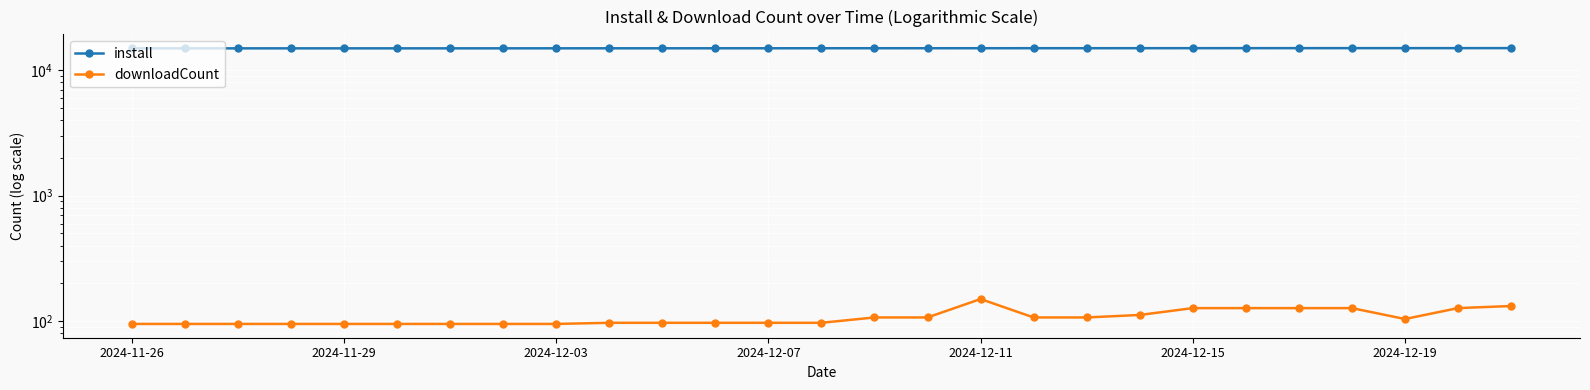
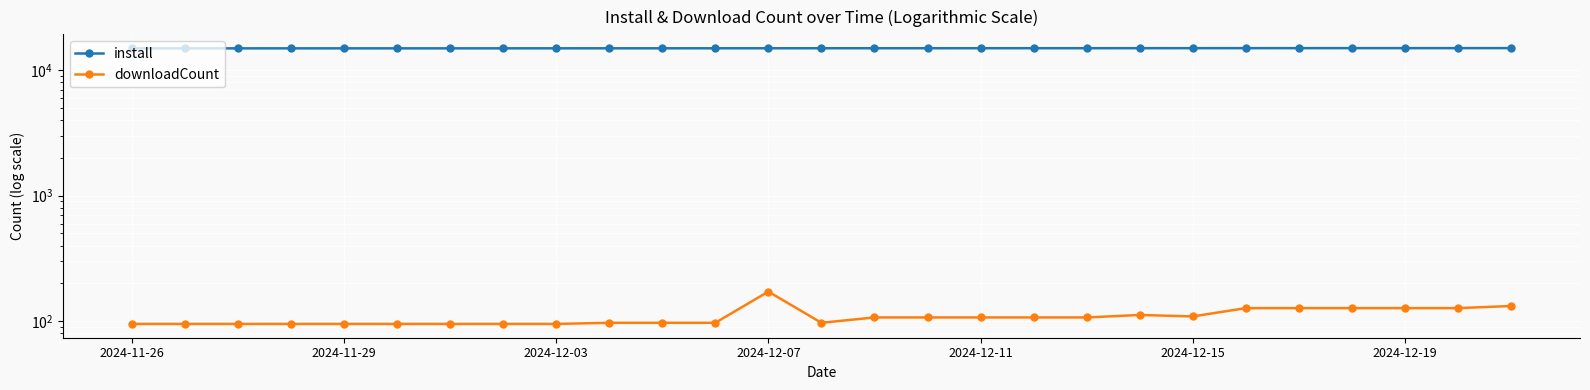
  {
    "install": {
      "2024-11-29": 15000,
      "2024-12-03": 15000,
      "2024-12-07": 15000,
      "2024-12-11": 15000,
      "2024-12-15": 15000,
      "2024-12-19": 15000
    },
    "downloadCount": {
      "2024-11-29": 100,
      "2024-12-03": 100,
-     "2024-12-07": 100,
-     "2024-12-11": 150,
-     "2024-12-15": 130,
-     "2024-12-19": 100
+     "2024-12-07": 170,
+     "2024-12-11": 110,
+     "2024-12-15": 110,
+     "2024-12-19": 130
    }
  }
